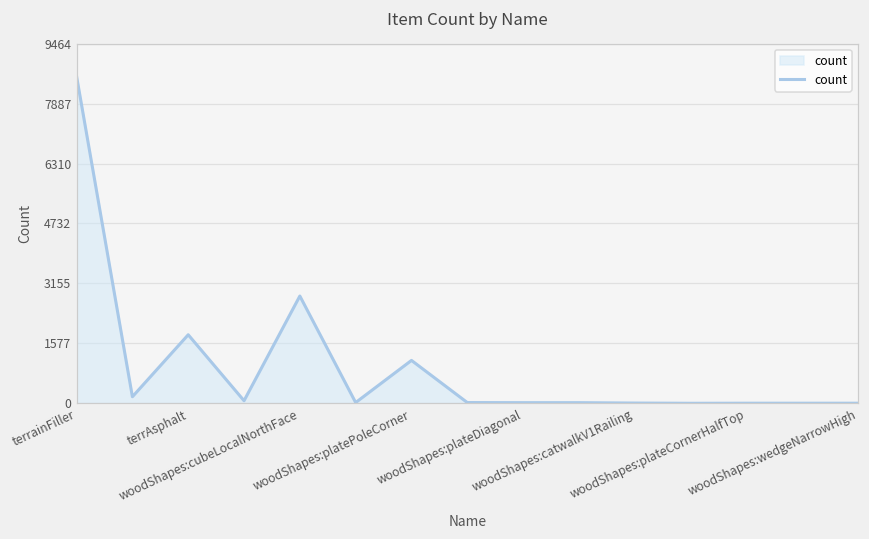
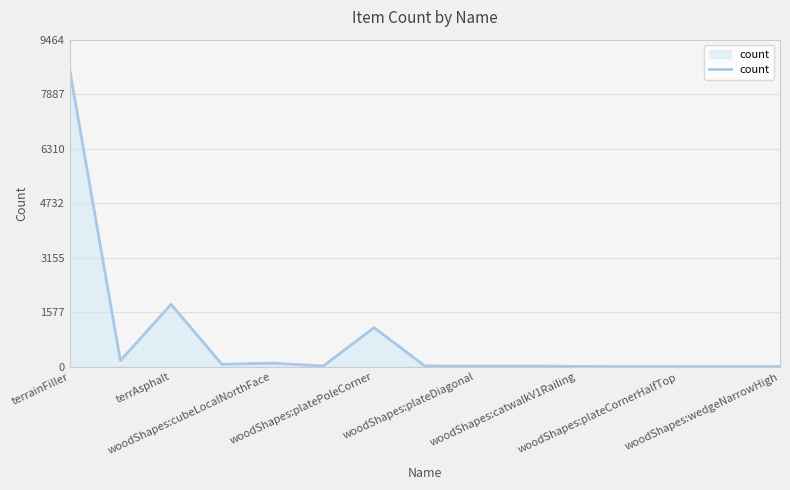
  {
    "terrainFiller": 8600,
    "terrAsphalt": 1800,
-   "woodShapes:cubeLocalNorthFace": 2800,
+   "woodShapes:cubeLocalNorthFace": 100,
    "woodShapes:platePoleCorner": 1100,
    "woodShapes:plateDiagonal": 0,
    "woodShapes:catwalkV1Railing": 0,
    "woodShapes:plateCornerHalfTop": 0,
    "woodShapes:wedgeNarrowHigh": 0
  }
